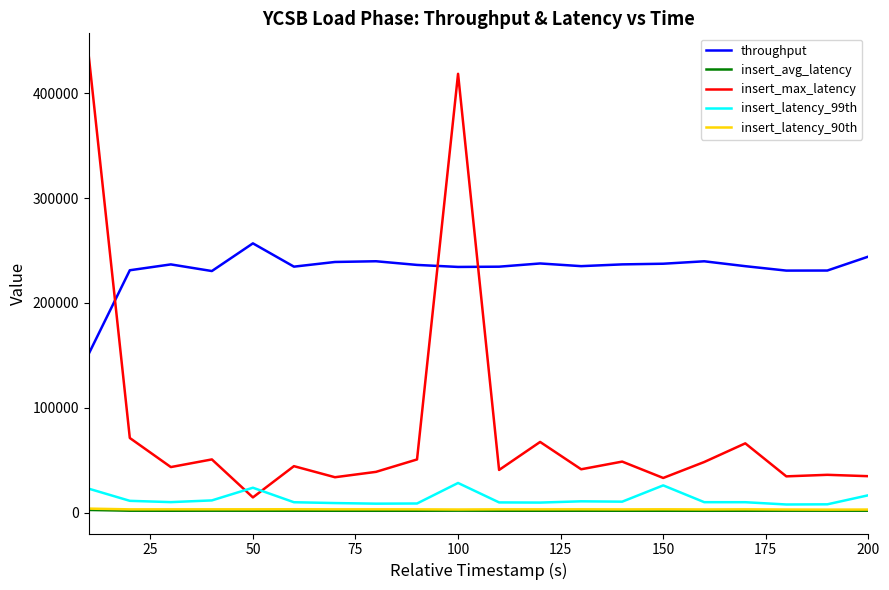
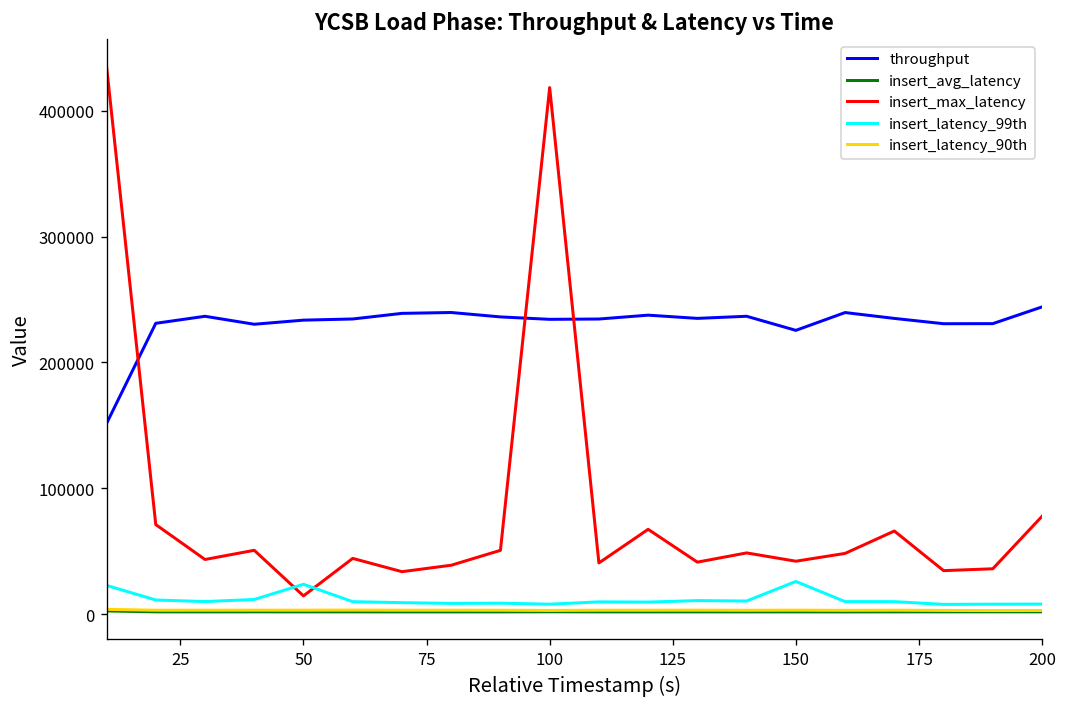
  {
    "throughput": {
-     "50": 257000,
+     "50": 234000,
      "100": 234000,
-     "150": 237000,
+     "150": 226000,
      "200": 244000
    },
    "insert_max_latency": {
      "50": 14000,
      "100": 419000,
-     "150": 33000,
-     "200": 35000
+     "150": 42000,
+     "200": 78000
    },
    "insert_latency_99th": {
      "50": 24000,
-     "100": 28000,
+     "100": 8000,
      "150": 26000,
-     "200": 16000
+     "200": 8000
    }
  }
